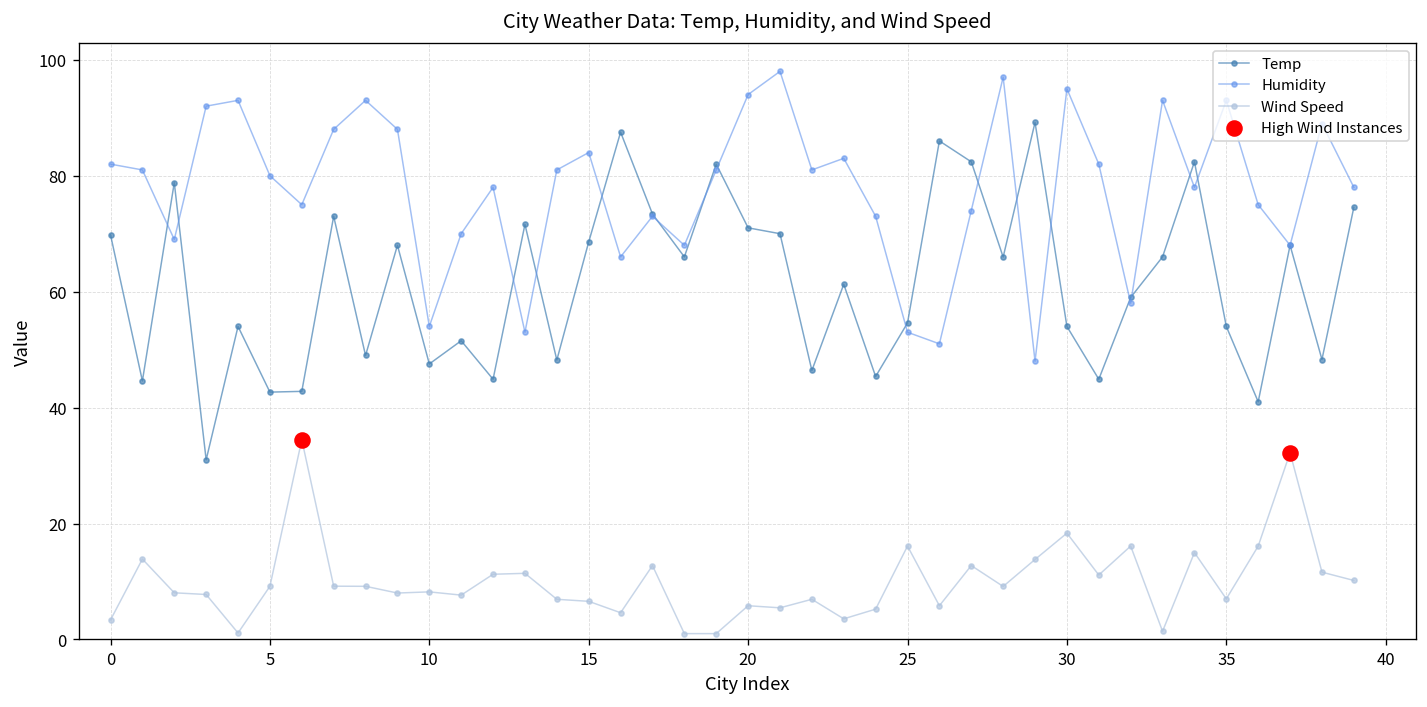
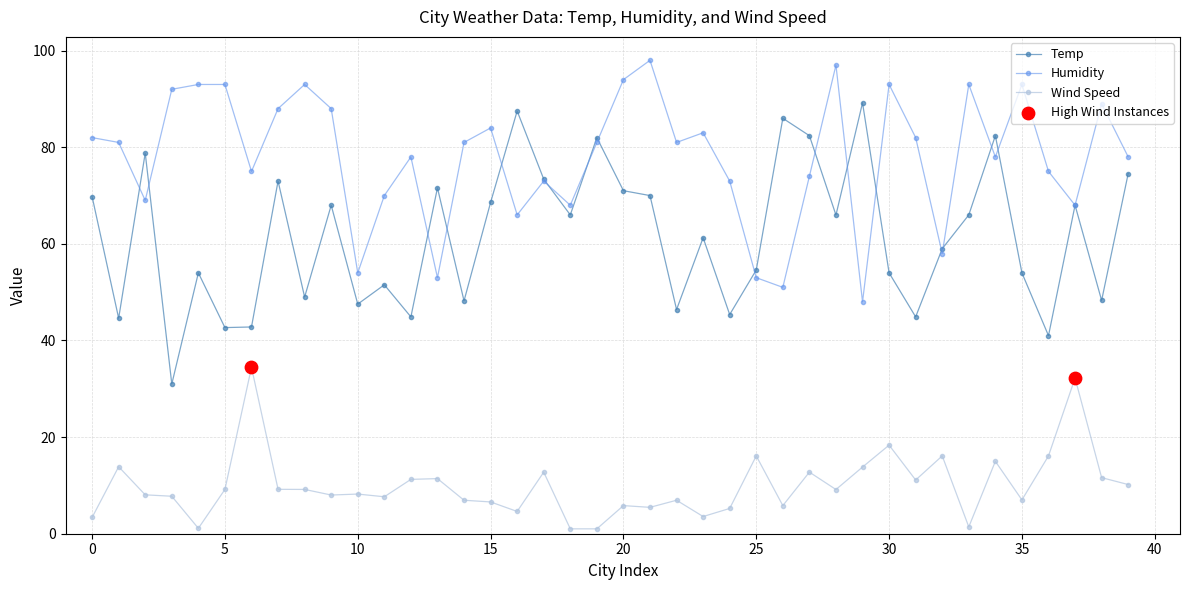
  {
    "Temp": {
      "0": 70,
      "5": 43,
      "10": 48,
      "15": 69,
      "20": 71,
      "25": 55,
      "30": 54,
      "35": 54
    },
    "Humidity": {
      "0": 82,
-     "5": 80,
+     "5": 93,
      "10": 54,
      "15": 84,
      "20": 94,
      "25": 53,
-     "30": 95
+     "30": 93
    },
    "Wind Speed": {
      "0": 3,
      "5": 9,
      "10": 8,
      "15": 7,
      "20": 6,
      "25": 16,
      "30": 18,
      "35": 7
    }
  }
